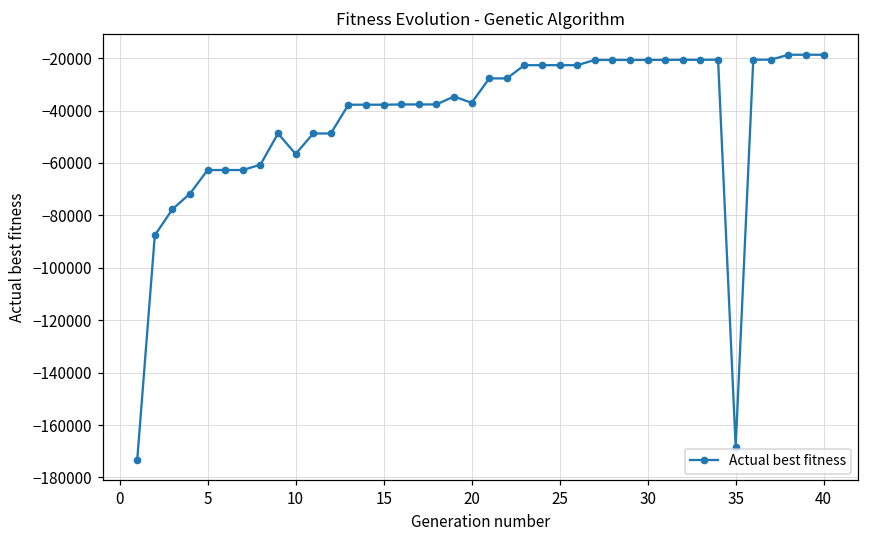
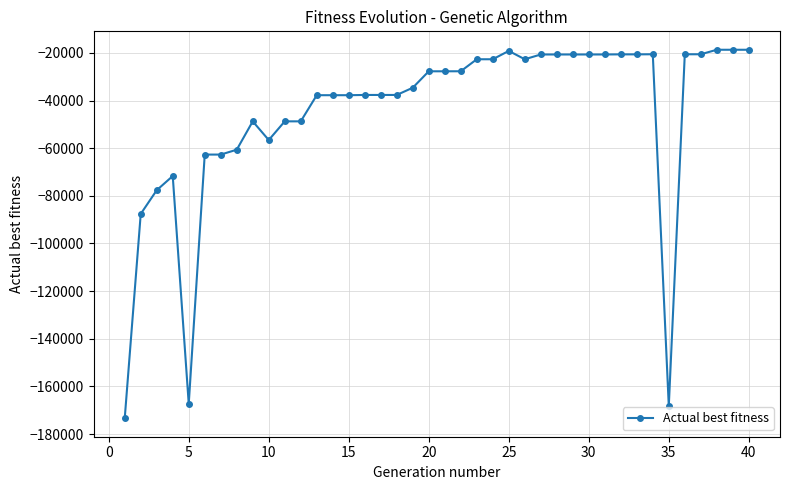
  {
-   "5": -63000,
+   "5": -167000,
    "10": -57000,
    "15": -38000,
-   "20": -37000,
-   "25": -23000,
+   "20": -28000,
+   "25": -19000,
    "30": -21000,
    "35": -168000,
    "40": -19000
  }
